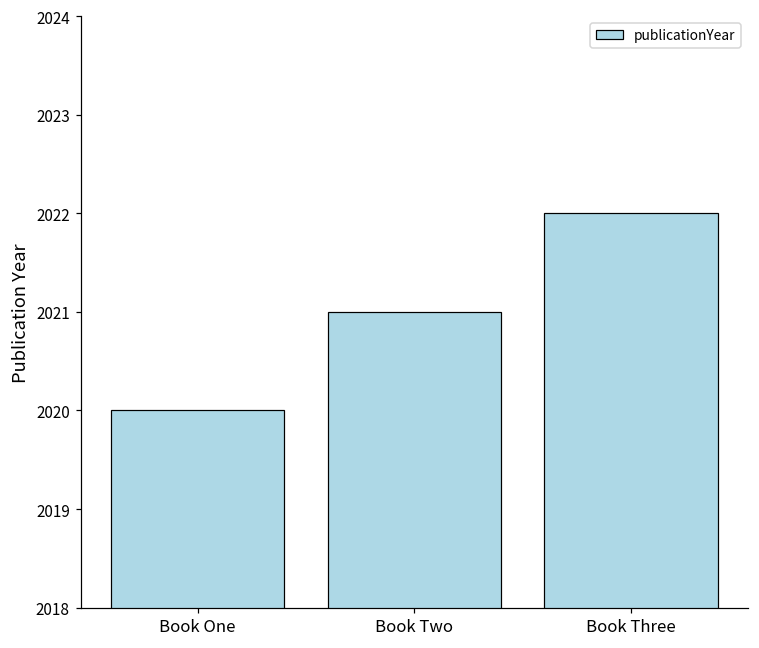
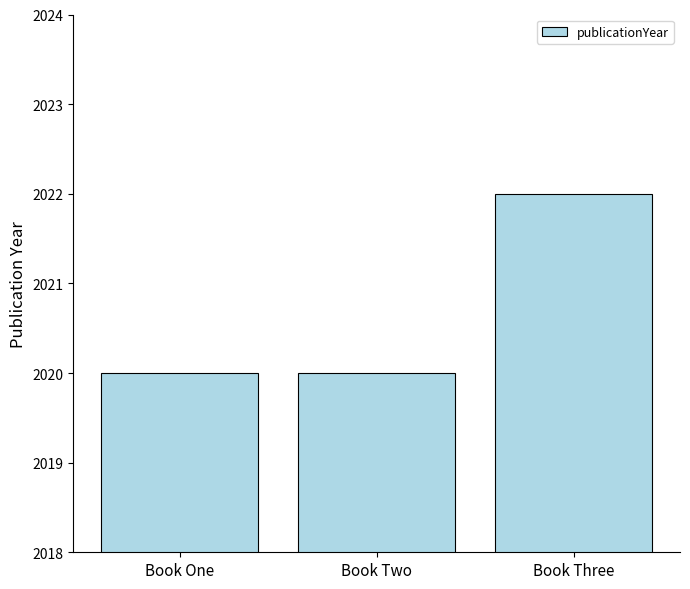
  {
    "Book One": 2020,
-   "Book Two": 2021,
+   "Book Two": 2020,
    "Book Three": 2022
  }
